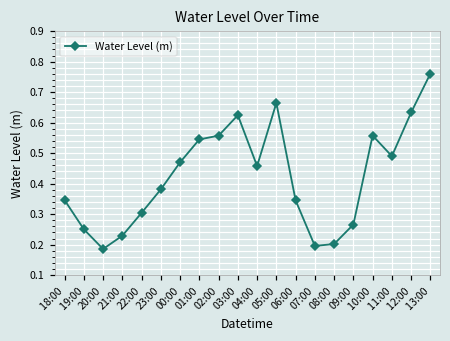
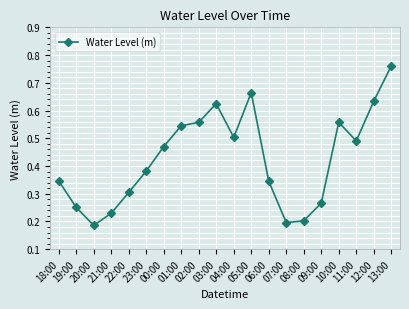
  {
    "18:00": 0.35,
    "19:00": 0.25,
    "20:00": 0.19,
    "21:00": 0.23,
    "22:00": 0.30,
    "23:00": 0.38,
    "00:00": 0.47,
    "01:00": 0.55,
    "02:00": 0.56,
    "03:00": 0.62,
-   "04:00": 0.46,
+   "04:00": 0.50,
    "05:00": 0.66,
    "06:00": 0.35,
    "07:00": 0.20,
    "08:00": 0.20,
    "09:00": 0.27,
    "10:00": 0.56,
    "11:00": 0.49,
    "12:00": 0.63,
    "13:00": 0.76
  }
